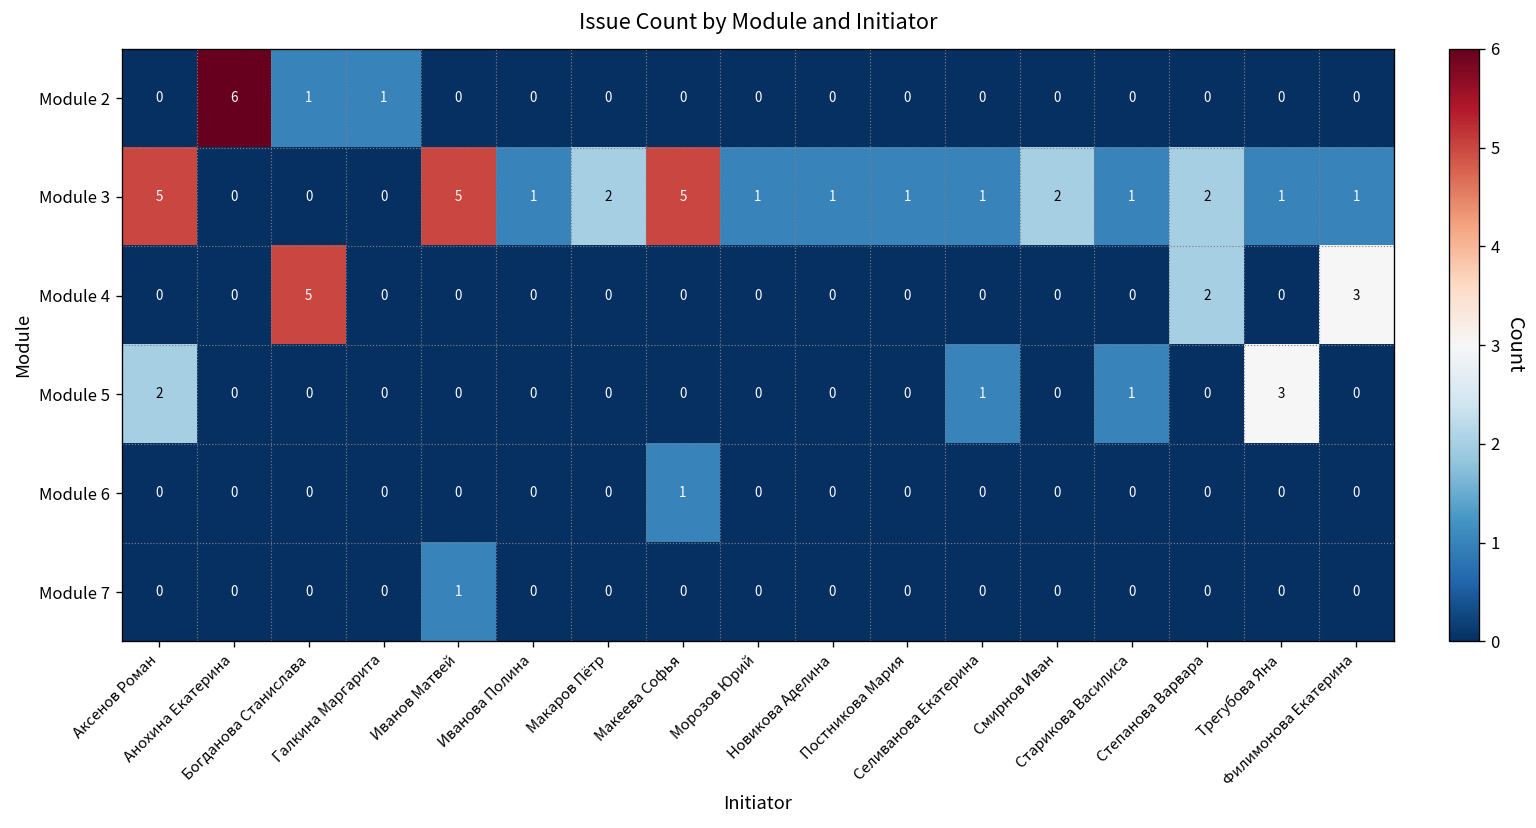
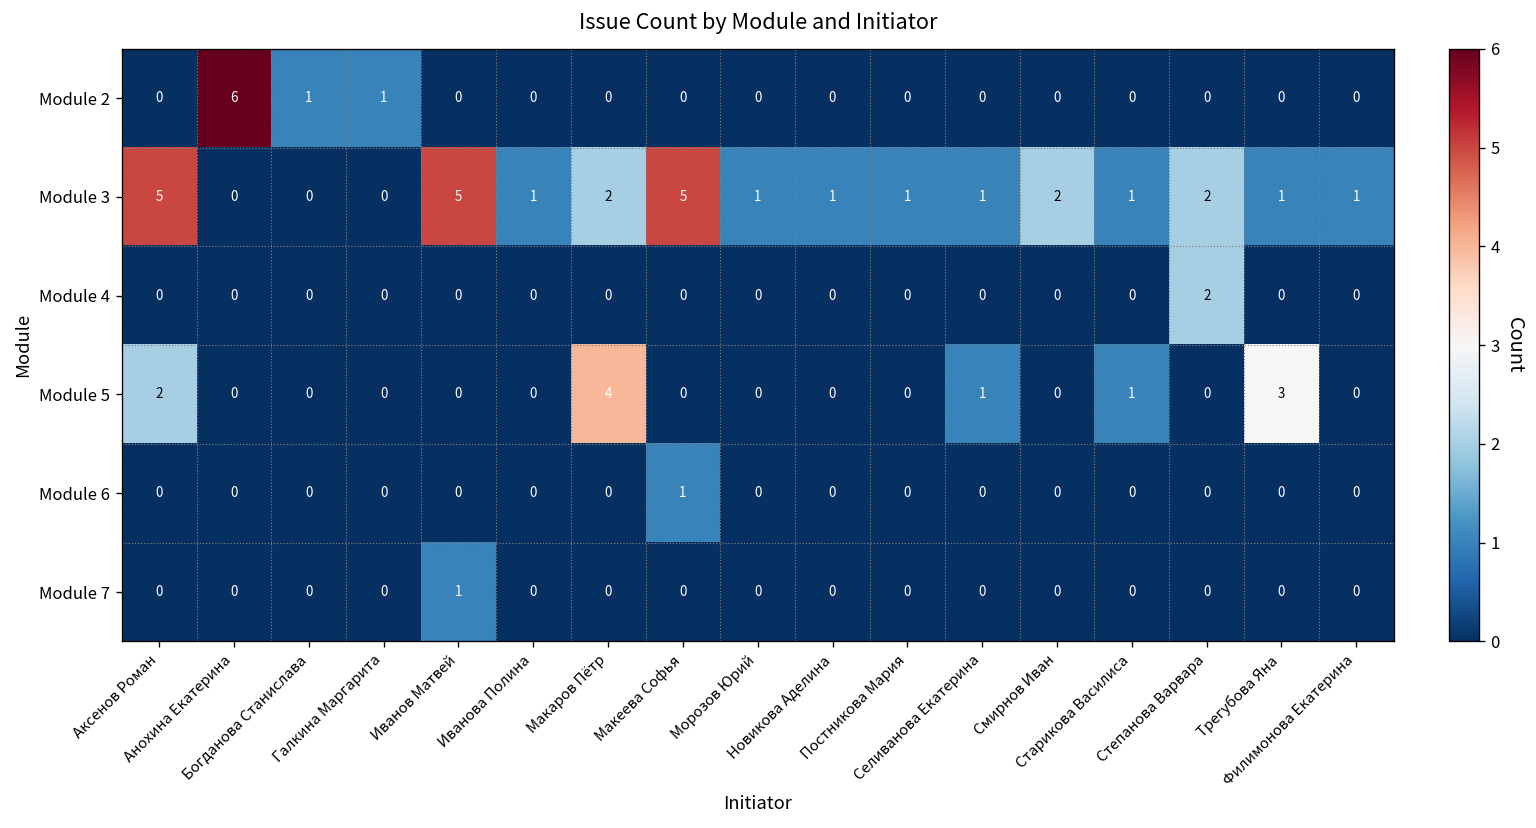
  {
    "Module 2": {
      "Аксенов Роман": 0,
      "Анохина Екатерина": 6,
      "Богданова Станислава": 1,
      "Галкина Маргарита": 1,
      "Иванов Матвей": 0,
      "Иванова Полина": 0,
      "Макаров Пётр": 0,
      "Макеева Софья": 0,
      "Морозов Юрий": 0,
      "Новикова Аделина": 0,
      "Постникова Мария": 0,
      "Селиванова Екатерина": 0,
      "Смирнов Иван": 0,
      "Старикова Василиса": 0,
      "Степанова Варвара": 0,
      "Трегубова Яна": 0,
      "Филимонова Екатерина": 0
    },
    "Module 3": {
      "Аксенов Роман": 5,
      "Анохина Екатерина": 0,
      "Богданова Станислава": 0,
      "Галкина Маргарита": 0,
      "Иванов Матвей": 5,
      "Иванова Полина": 1,
      "Макаров Пётр": 2,
      "Макеева Софья": 5,
      "Морозов Юрий": 1,
      "Новикова Аделина": 1,
      "Постникова Мария": 1,
      "Селиванова Екатерина": 1,
      "Смирнов Иван": 2,
      "Старикова Василиса": 1,
      "Степанова Варвара": 2,
      "Трегубова Яна": 1,
      "Филимонова Екатерина": 1
    },
    "Module 4": {
      "Аксенов Роман": 0,
      "Анохина Екатерина": 0,
-     "Богданова Станислава": 5,
+     "Богданова Станислава": 0,
      "Галкина Маргарита": 0,
      "Иванов Матвей": 0,
      "Иванова Полина": 0,
      "Макаров Пётр": 0,
      "Макеева Софья": 0,
      "Морозов Юрий": 0,
      "Новикова Аделина": 0,
      "Постникова Мария": 0,
      "Селиванова Екатерина": 0,
      "Смирнов Иван": 0,
      "Старикова Василиса": 0,
      "Степанова Варвара": 2,
      "Трегубова Яна": 0,
-     "Филимонова Екатерина": 3
+     "Филимонова Екатерина": 0
    },
    "Module 5": {
      "Аксенов Роман": 2,
      "Анохина Екатерина": 0,
      "Богданова Станислава": 0,
      "Галкина Маргарита": 0,
      "Иванов Матвей": 0,
      "Иванова Полина": 0,
-     "Макаров Пётр": 0,
+     "Макаров Пётр": 4,
      "Макеева Софья": 0,
      "Морозов Юрий": 0,
      "Новикова Аделина": 0,
      "Постникова Мария": 0,
      "Селиванова Екатерина": 1,
      "Смирнов Иван": 0,
      "Старикова Василиса": 1,
      "Степанова Варвара": 0,
      "Трегубова Яна": 3,
      "Филимонова Екатерина": 0
    },
    "Module 6": {
      "Аксенов Роман": 0,
      "Анохина Екатерина": 0,
      "Богданова Станислава": 0,
      "Галкина Маргарита": 0,
      "Иванов Матвей": 0,
      "Иванова Полина": 0,
      "Макаров Пётр": 0,
      "Макеева Софья": 1,
      "Морозов Юрий": 0,
      "Новикова Аделина": 0,
      "Постникова Мария": 0,
      "Селиванова Екатерина": 0,
      "Смирнов Иван": 0,
      "Старикова Василиса": 0,
      "Степанова Варвара": 0,
      "Трегубова Яна": 0,
      "Филимонова Екатерина": 0
    },
    "Module 7": {
      "Аксенов Роман": 0,
      "Анохина Екатерина": 0,
      "Богданова Станислава": 0,
      "Галкина Маргарита": 0,
      "Иванов Матвей": 1,
      "Иванова Полина": 0,
      "Макаров Пётр": 0,
      "Макеева Софья": 0,
      "Морозов Юрий": 0,
      "Новикова Аделина": 0,
      "Постникова Мария": 0,
      "Селиванова Екатерина": 0,
      "Смирнов Иван": 0,
      "Старикова Василиса": 0,
      "Степанова Варвара": 0,
      "Трегубова Яна": 0,
      "Филимонова Екатерина": 0
    }
  }
